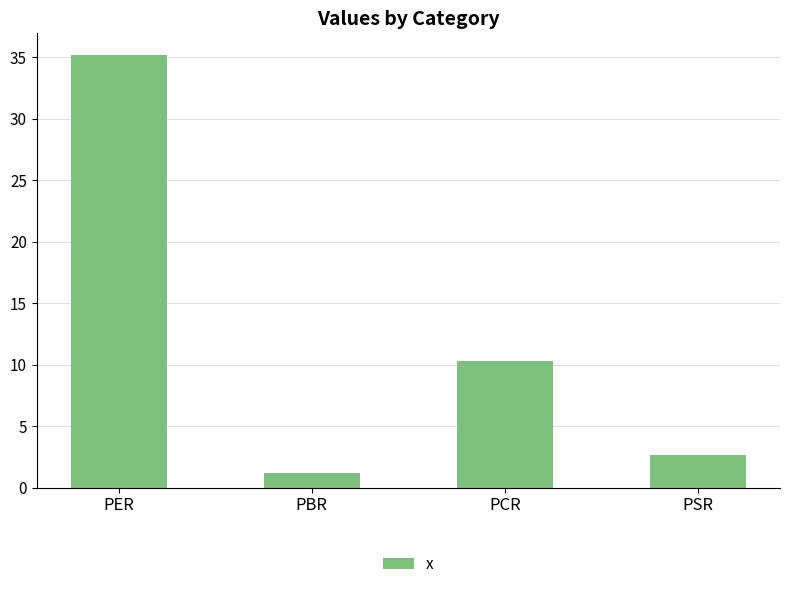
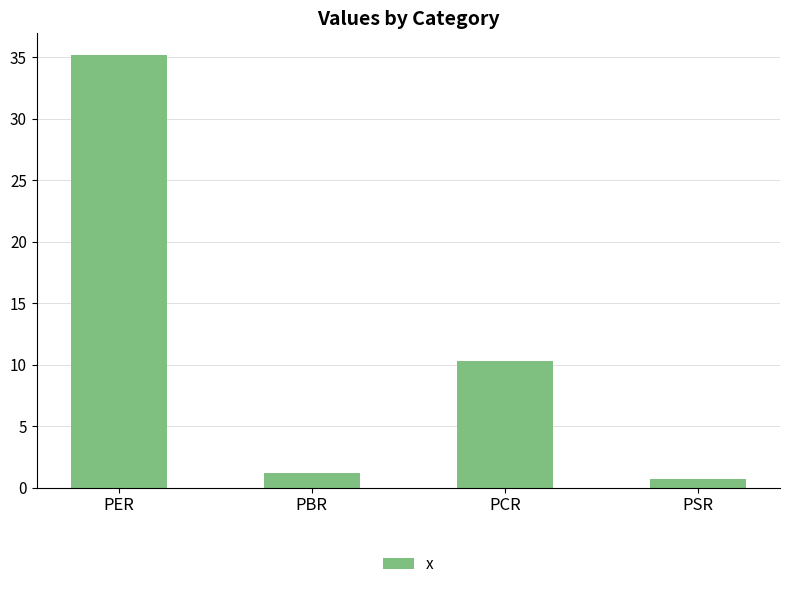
  {
    "PER": 35.2,
    "PBR": 1.2,
    "PCR": 10.3,
-   "PSR": 2.6
+   "PSR": 0.7
  }
